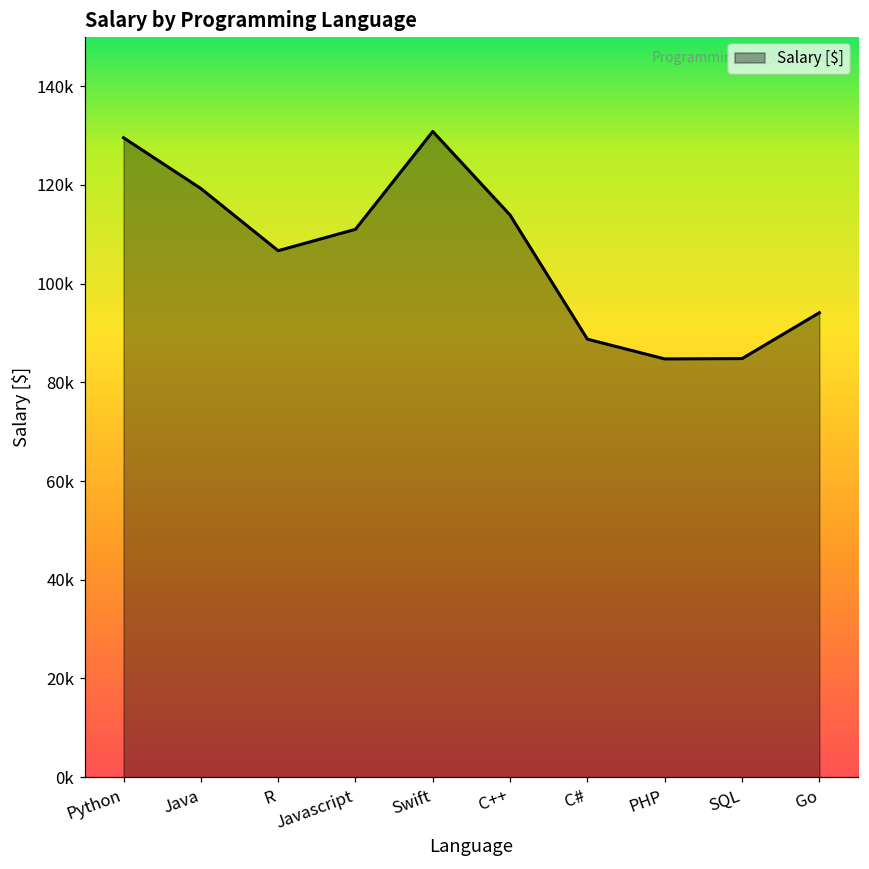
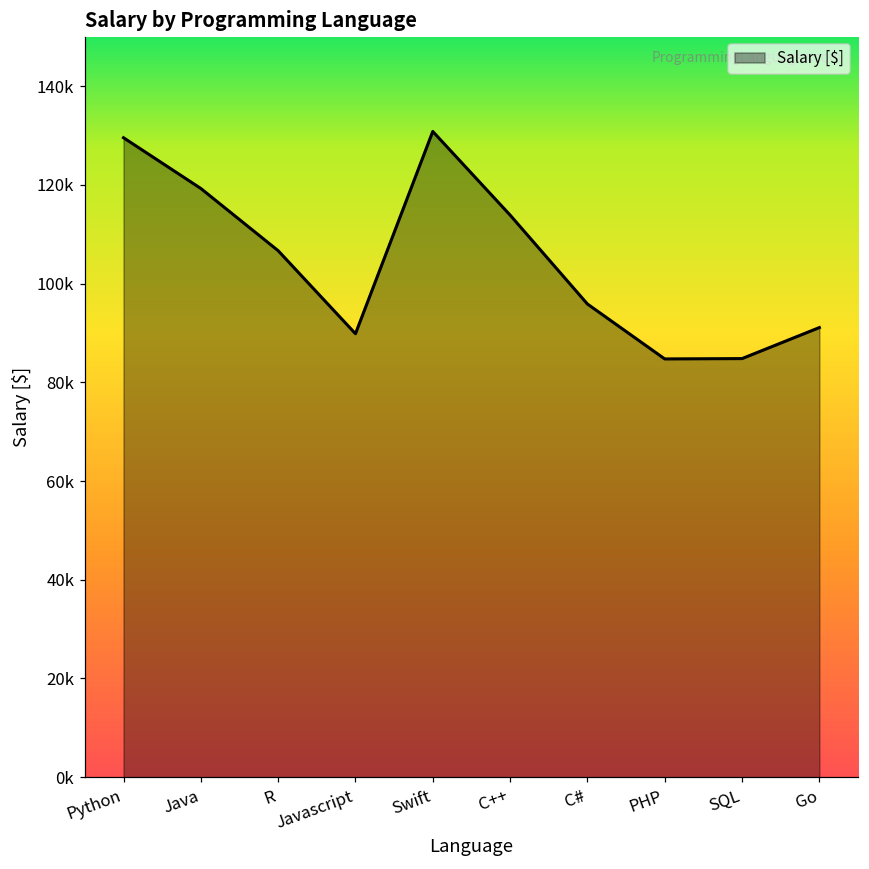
  {
    "Python": 130000,
    "Java": 119000,
    "R": 107000,
-   "Javascript": 111000,
+   "Javascript": 90000,
    "Swift": 131000,
    "C++": 114000,
-   "C#": 89000,
+   "C#": 96000,
    "PHP": 85000,
    "SQL": 85000,
-   "Go": 94000
+   "Go": 91000
  }
